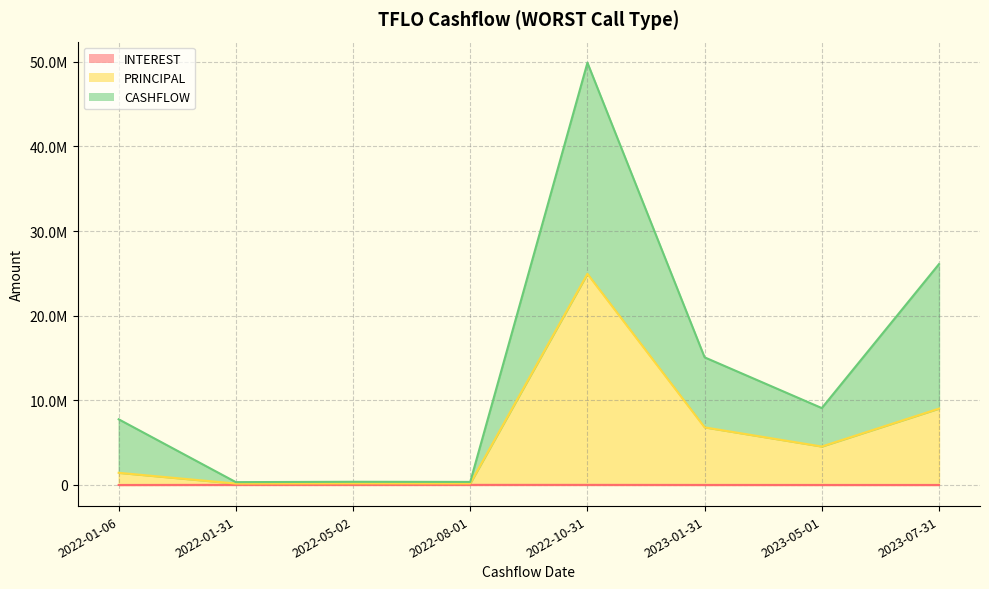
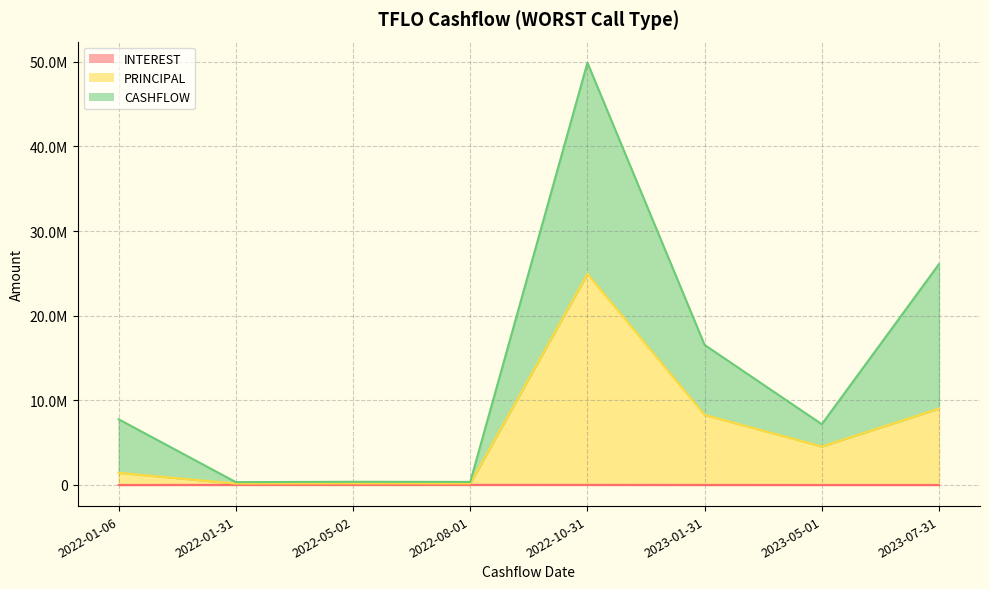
  {
    "INTEREST": {
      "2022-01-06": 0,
      "2022-10-31": 0,
      "2023-01-31": 0,
      "2023-05-01": 0,
      "2023-07-31": 0
    },
    "PRINCIPAL": {
      "2022-01-06": 1000000,
      "2022-10-31": 25000000,
-     "2023-01-31": 7000000,
+     "2023-01-31": 8000000,
      "2023-05-01": 5000000,
      "2023-07-31": 9000000
    },
    "CASHFLOW": {
      "2022-01-06": 6000000,
      "2022-10-31": 25000000,
      "2023-01-31": 8000000,
-     "2023-05-01": 5000000,
+     "2023-05-01": 3000000,
      "2023-07-31": 17000000
    }
  }
